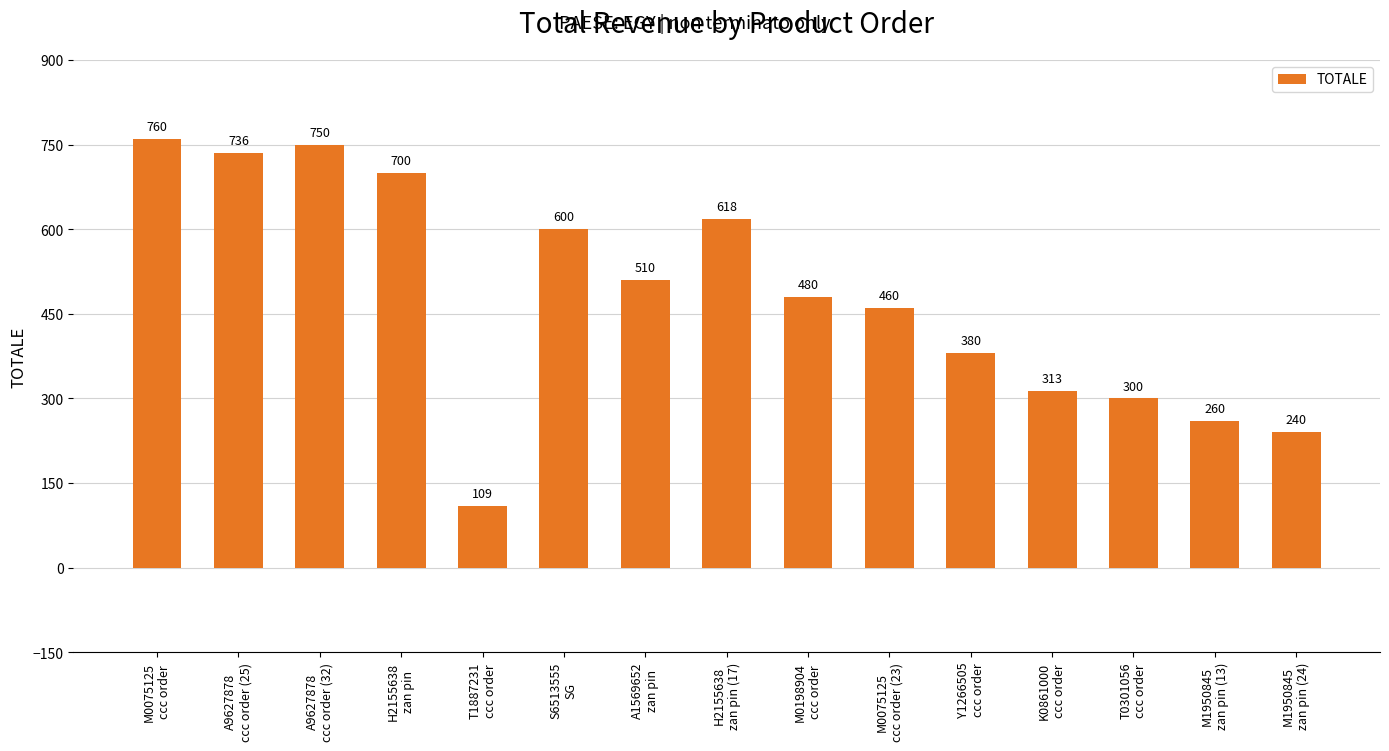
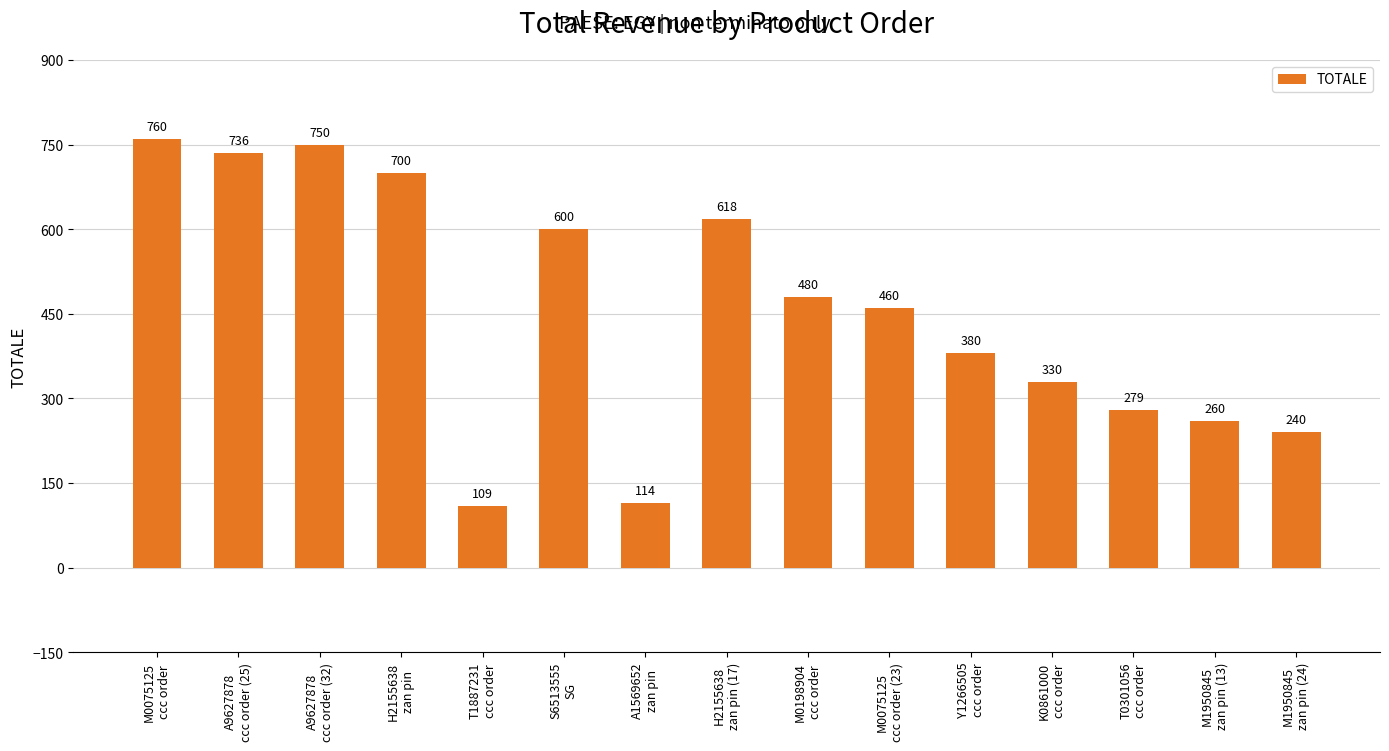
  {
    "M0075125 ccc order": 760,
    "A9627878 ccc order (25)": 736,
    "A9627878 ccc order (32)": 750,
    "H2155638 zan pin": 700,
    "T1887231 ccc order": 109,
    "S6513555 SG": 600,
-   "A1569652 zan pin": 510,
+   "A1569652 zan pin": 114,
    "H2155638 zan pin (17)": 618,
    "M0198904 ccc order": 480,
    "M0075125 ccc order (23)": 460,
    "Y1266505 ccc order": 380,
-   "K0861000 ccc order": 313,
-   "T0301056 ccc order": 300,
+   "K0861000 ccc order": 330,
+   "T0301056 ccc order": 279,
    "M1950845 zan pin (13)": 260,
    "M1950845 zan pin (24)": 240
  }
